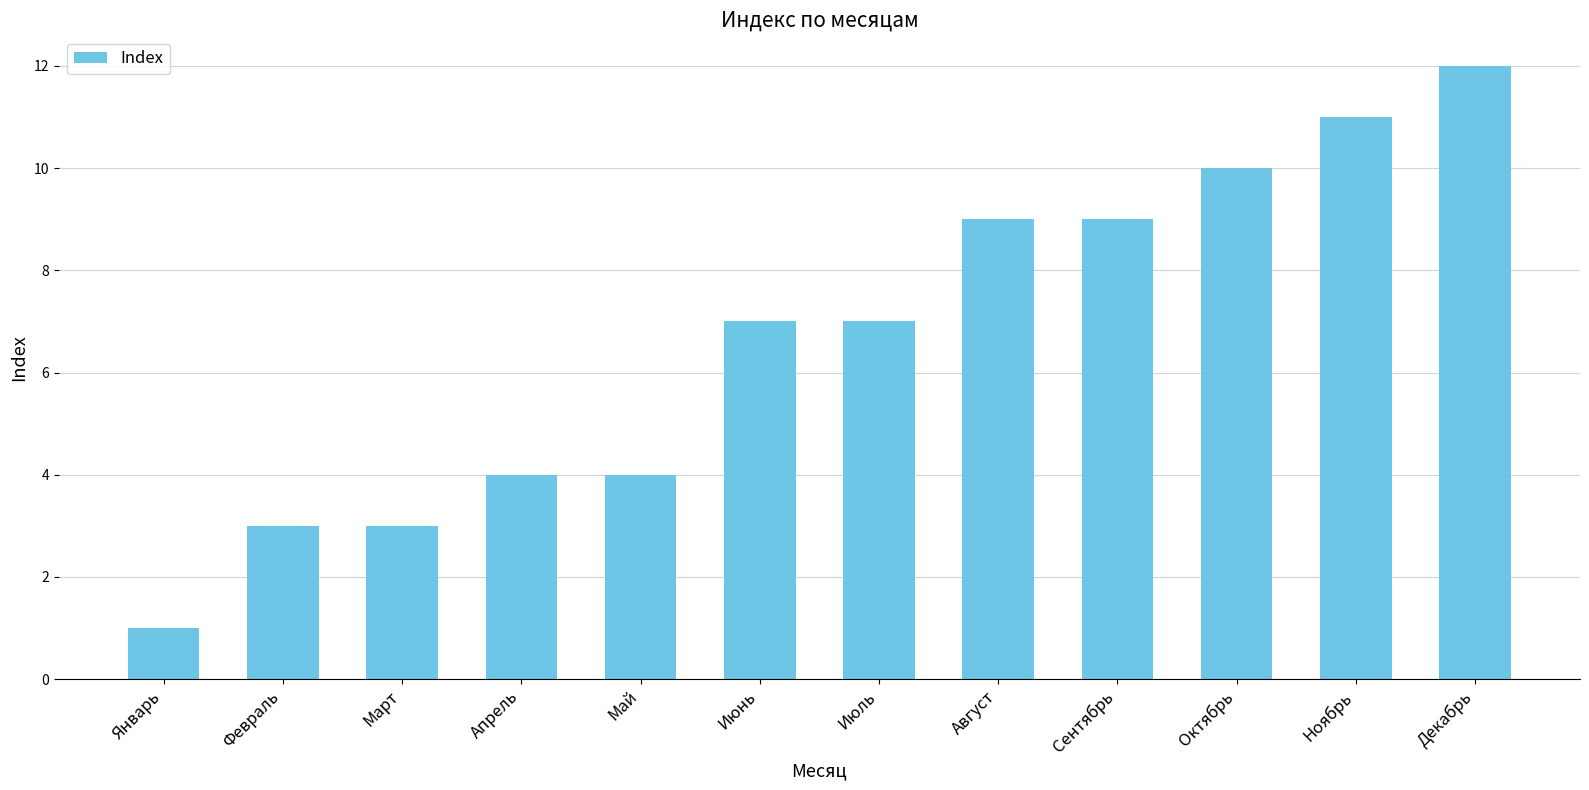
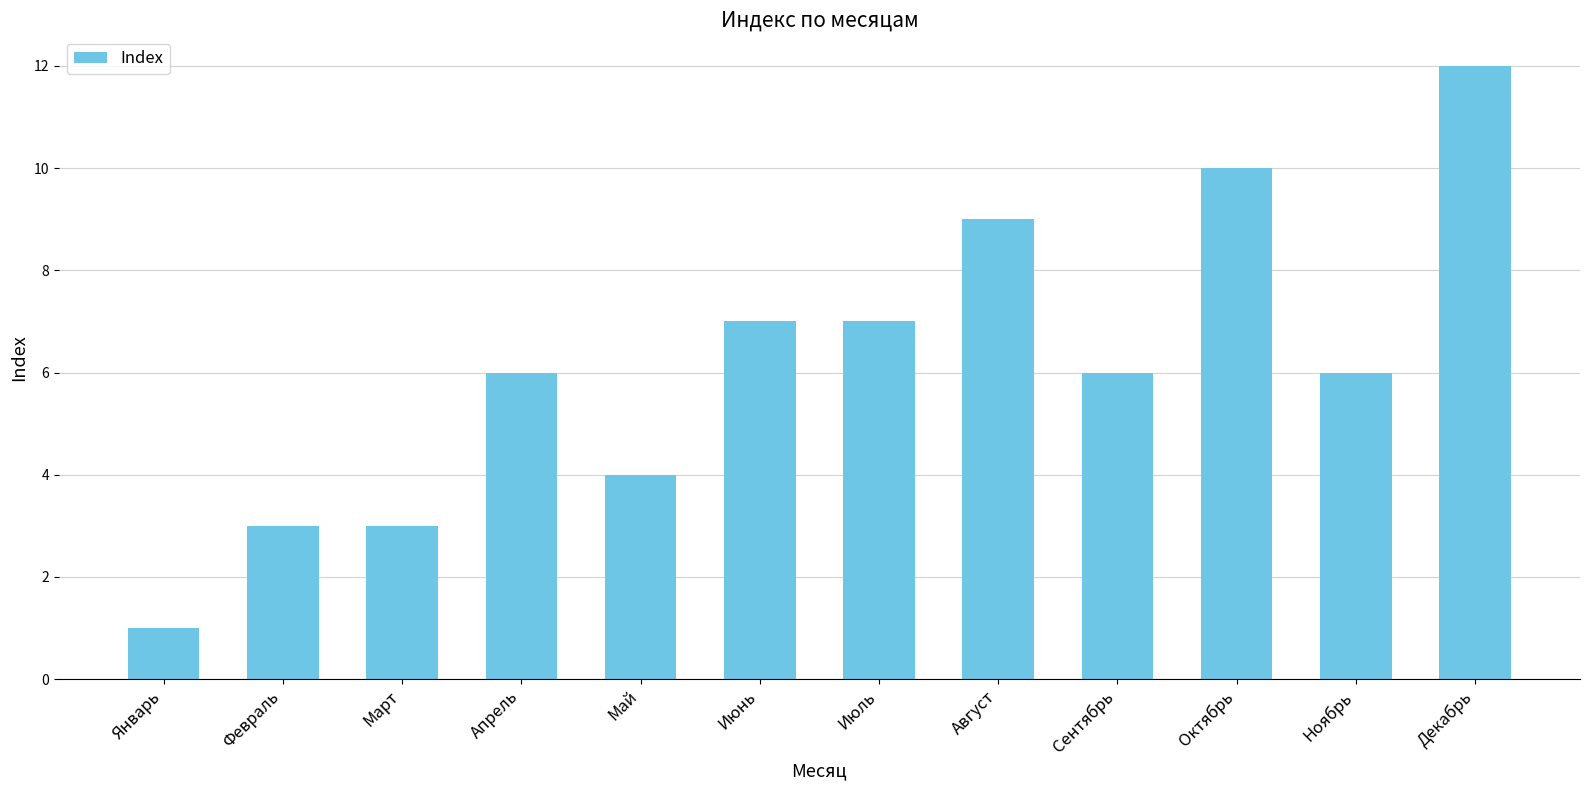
  {
    "Январь": 1,
    "Февраль": 3,
    "Март": 3,
-   "Апрель": 4,
+   "Апрель": 6,
    "Май": 4,
    "Июнь": 7,
    "Июль": 7,
    "Август": 9,
-   "Сентябрь": 9,
+   "Сентябрь": 6,
    "Октябрь": 10,
-   "Ноябрь": 11,
+   "Ноябрь": 6,
    "Декабрь": 12
  }
